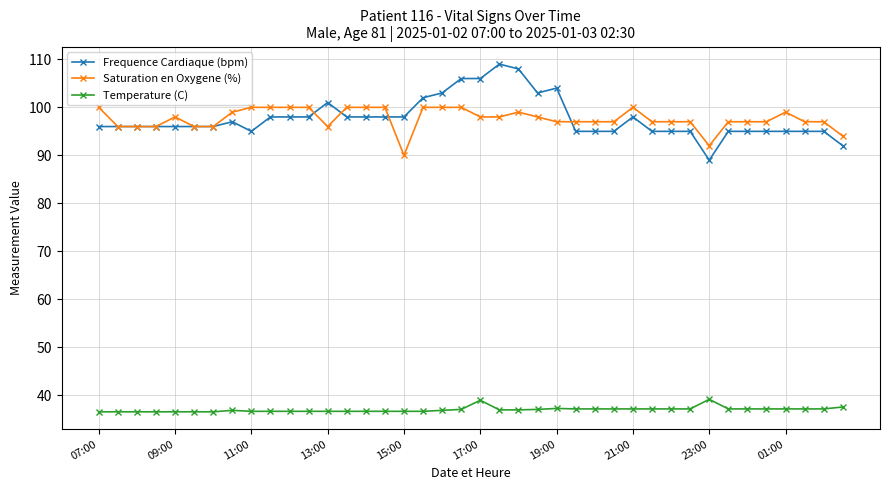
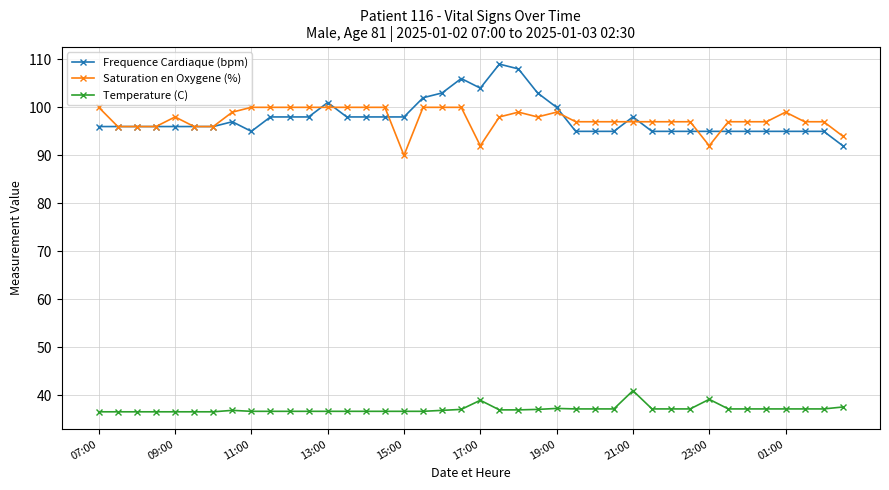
  {
    "Frequence Cardiaque (bpm)": {
      "07:00": 96,
      "09:00": 96,
      "11:00": 95,
      "13:00": 101,
      "15:00": 98,
-     "17:00": 106,
-     "19:00": 104,
+     "17:00": 104,
+     "19:00": 100,
      "21:00": 98,
-     "23:00": 89,
+     "23:00": 95,
      "01:00": 95
    },
    "Saturation en Oxygene (%)": {
      "07:00": 100,
      "09:00": 98,
      "11:00": 100,
-     "13:00": 96,
+     "13:00": 100,
      "15:00": 90,
-     "17:00": 98,
-     "19:00": 97,
-     "21:00": 100,
+     "17:00": 92,
+     "19:00": 99,
+     "21:00": 97,
      "23:00": 92,
      "01:00": 99
    },
    "Temperature (C)": {
      "07:00": 37,
      "09:00": 37,
      "11:00": 37,
      "13:00": 37,
      "15:00": 37,
      "17:00": 39,
      "19:00": 37,
-     "21:00": 37,
+     "21:00": 41,
      "23:00": 39,
      "01:00": 37
    }
  }
